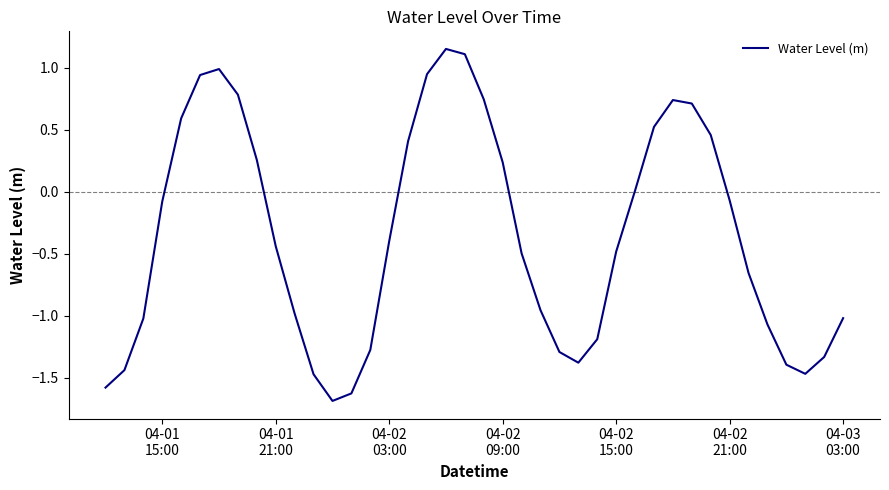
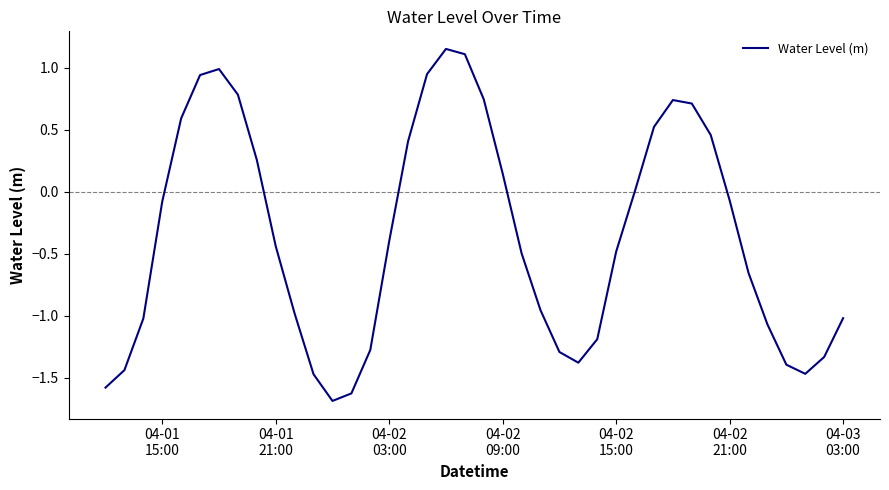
  {
    "04-01 15:00": -0.08,
    "04-01 21:00": -0.44,
    "04-02 03:00": -0.40,
-   "04-02 09:00": 0.24,
+   "04-02 09:00": 0.15,
    "04-02 15:00": -0.48,
    "04-02 21:00": -0.07,
    "04-03 03:00": -1.02
  }
